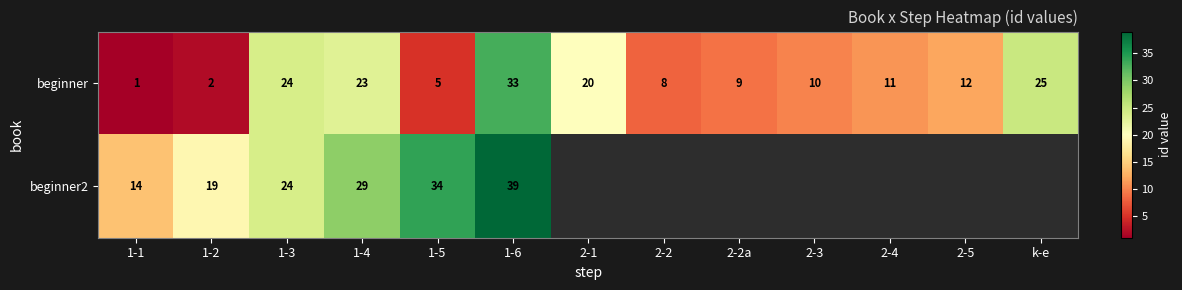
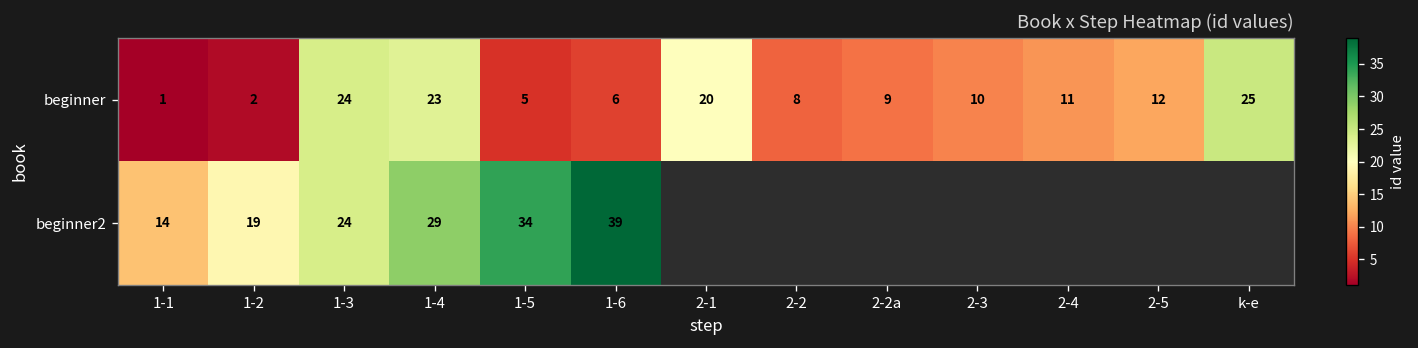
  {
    "beginner": {
      "1-1": 1,
      "1-2": 2,
      "1-3": 24,
      "1-4": 23,
      "1-5": 5,
-     "1-6": 33,
+     "1-6": 6,
      "2-1": 20,
      "2-2": 8,
      "2-2a": 9,
      "2-3": 10,
      "2-4": 11,
      "2-5": 12,
      "k-e": 25
    },
    "beginner2": {
      "1-1": 14,
      "1-2": 19,
      "1-3": 24,
      "1-4": 29,
      "1-5": 34,
      "1-6": 39
    }
  }
